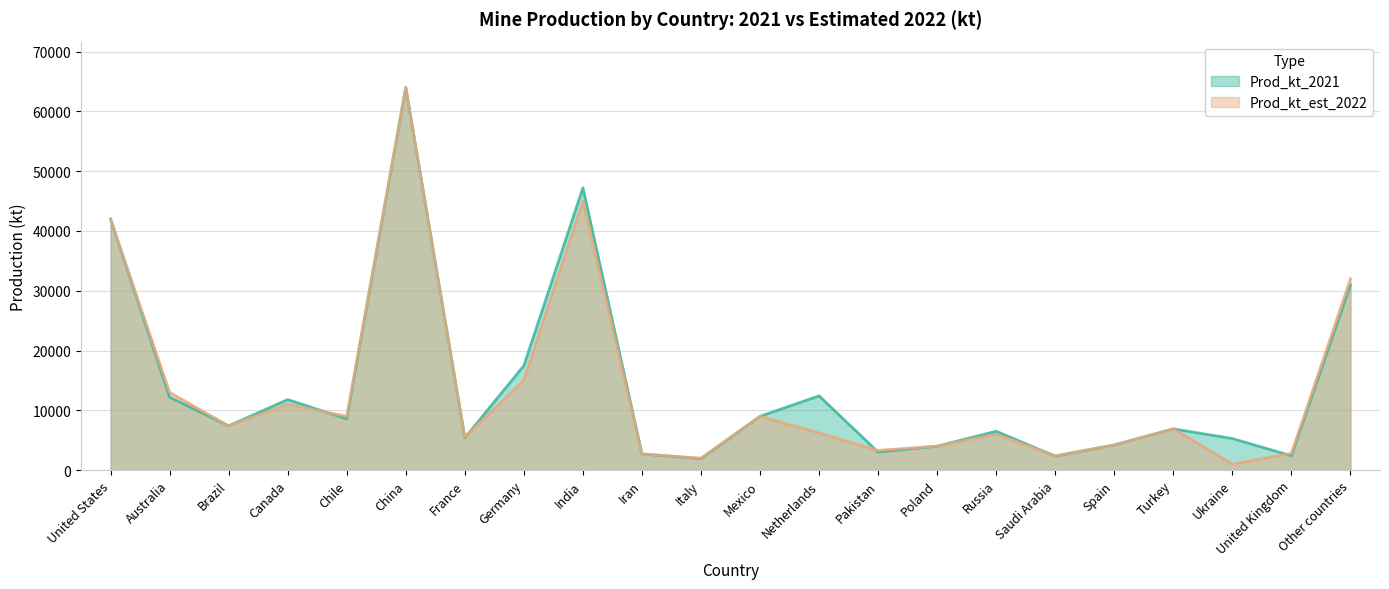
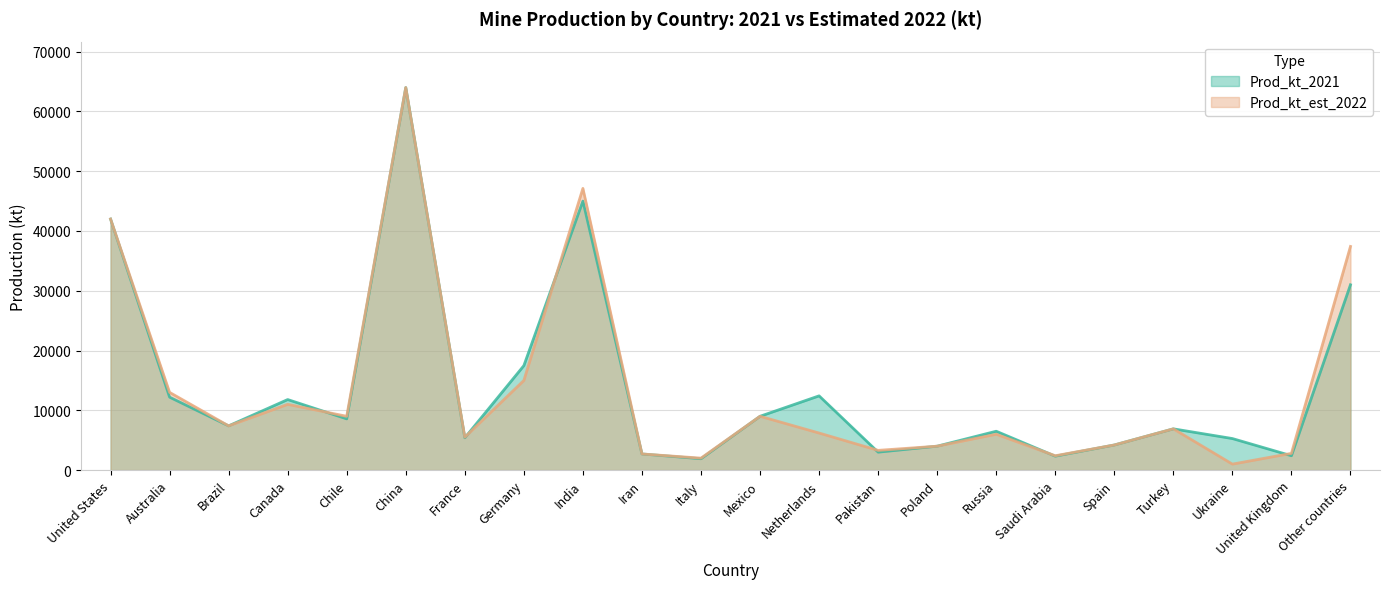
  {
    "Prod_kt_2021": {
      "Australia": 12000,
      "Canada": 12000,
      "Chile": 9000,
      "Germany": 17000,
-     "India": 47000,
+     "India": 45000,
      "Netherlands": 12000,
      "Russia": 7000,
      "Ukraine": 5000,
      "Other countries": 31000
    },
    "Prod_kt_est_2022": {
      "Australia": 13000,
      "Canada": 11000,
      "Chile": 9000,
      "Germany": 15000,
-     "India": 45000,
+     "India": 47000,
      "Netherlands": 6000,
      "Russia": 6000,
      "Ukraine": 1000,
-     "Other countries": 32000
+     "Other countries": 37000
    }
  }
